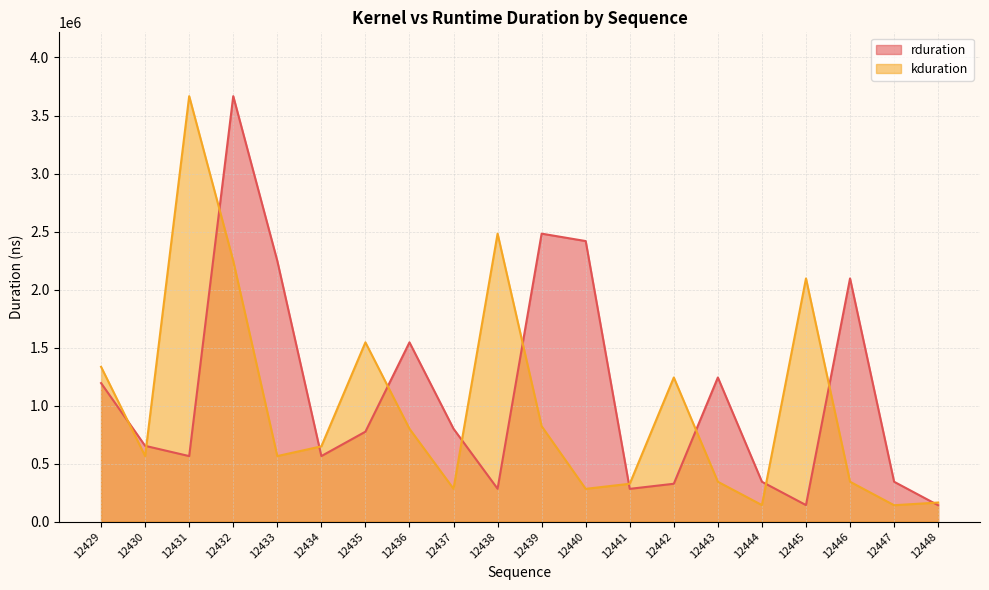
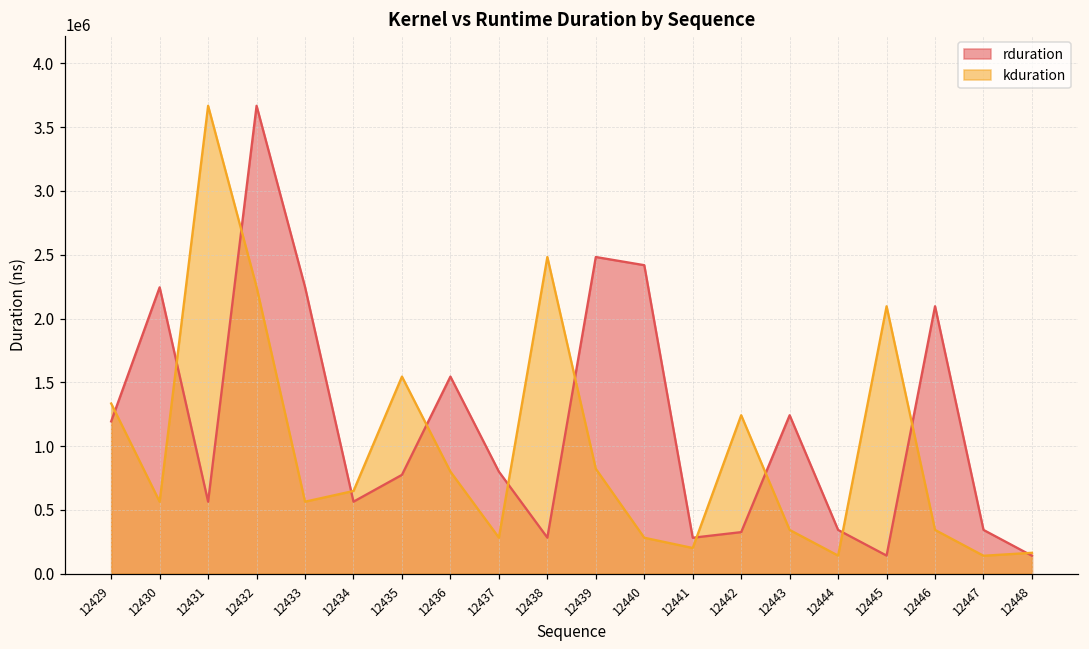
  {
    "rduration": {
      "12429": 1190000,
-     "12430": 650000,
+     "12430": 2240000,
      "12431": 560000,
      "12432": 3670000,
      "12433": 2250000,
      "12434": 570000,
      "12435": 780000,
      "12436": 1550000,
      "12437": 800000,
      "12438": 280000,
      "12439": 2480000,
      "12440": 2420000,
      "12441": 280000,
      "12442": 330000,
      "12443": 1240000,
      "12444": 340000,
      "12445": 140000,
      "12446": 2100000,
      "12447": 340000,
      "12448": 140000
    },
    "kduration": {
      "12429": 1330000,
      "12430": 560000,
      "12431": 3670000,
      "12432": 2250000,
      "12433": 570000,
      "12434": 650000,
      "12435": 1550000,
      "12436": 800000,
      "12437": 280000,
      "12438": 2480000,
      "12439": 820000,
      "12440": 280000,
-     "12441": 330000,
+     "12441": 200000,
      "12442": 1240000,
      "12443": 340000,
      "12444": 140000,
      "12445": 2100000,
      "12446": 340000,
      "12447": 140000,
      "12448": 160000
    }
  }
